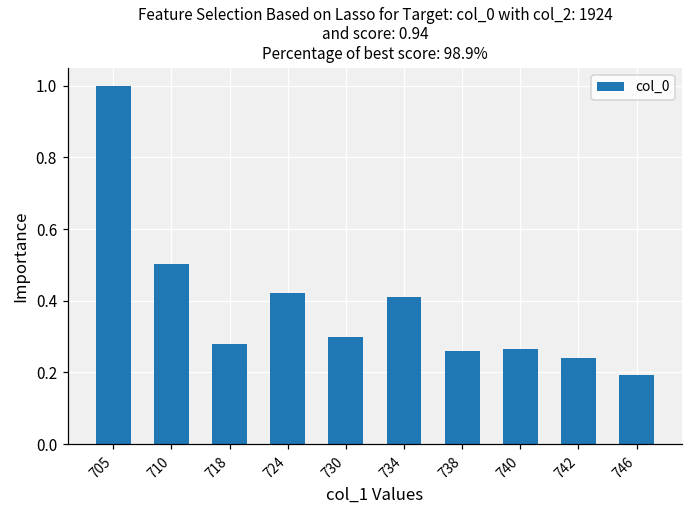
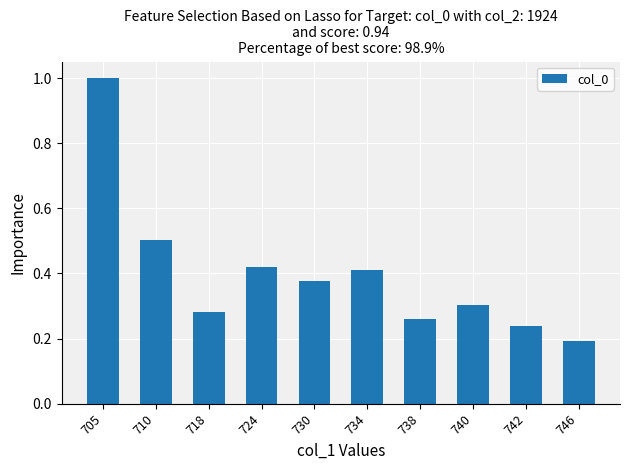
  {
    "705": 1.00,
    "710": 0.50,
    "718": 0.28,
    "724": 0.42,
-   "730": 0.30,
+   "730": 0.38,
    "734": 0.41,
    "738": 0.26,
-   "740": 0.26,
+   "740": 0.30,
    "742": 0.24,
    "746": 0.19
  }
